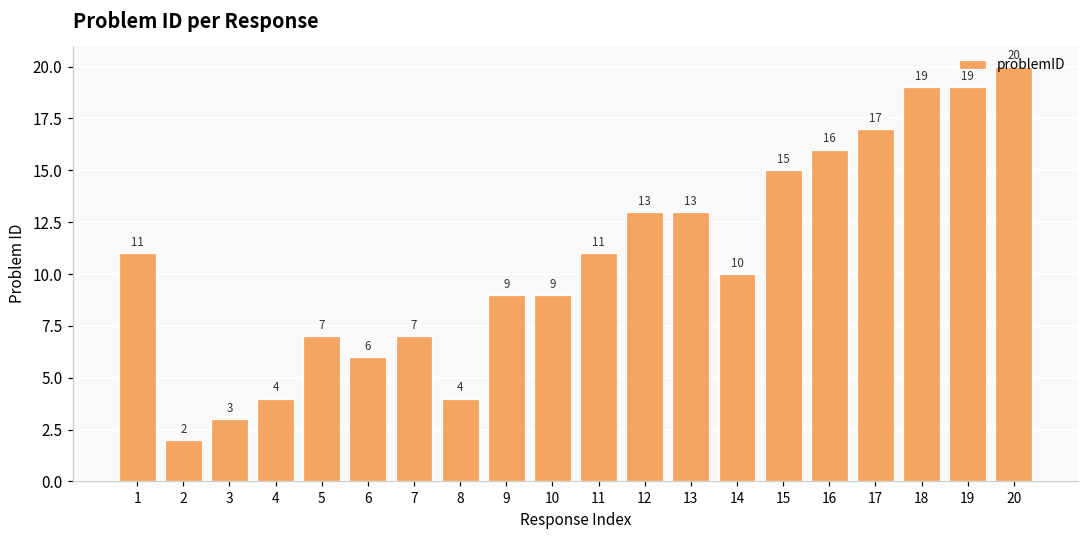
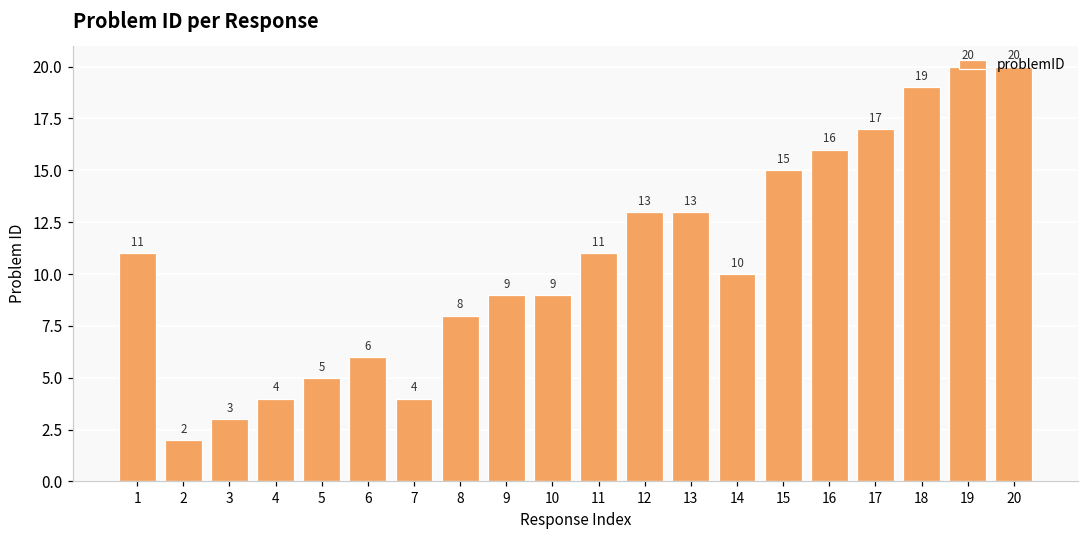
  {
    "1": 11,
    "2": 2,
    "3": 3,
    "4": 4,
-   "5": 7,
+   "5": 5,
    "6": 6,
-   "7": 7,
-   "8": 4,
+   "7": 4,
+   "8": 8,
    "9": 9,
    "10": 9,
    "11": 11,
    "12": 13,
    "13": 13,
    "14": 10,
    "15": 15,
    "16": 16,
    "17": 17,
    "18": 19,
-   "19": 19,
+   "19": 20,
    "20": 20
  }
